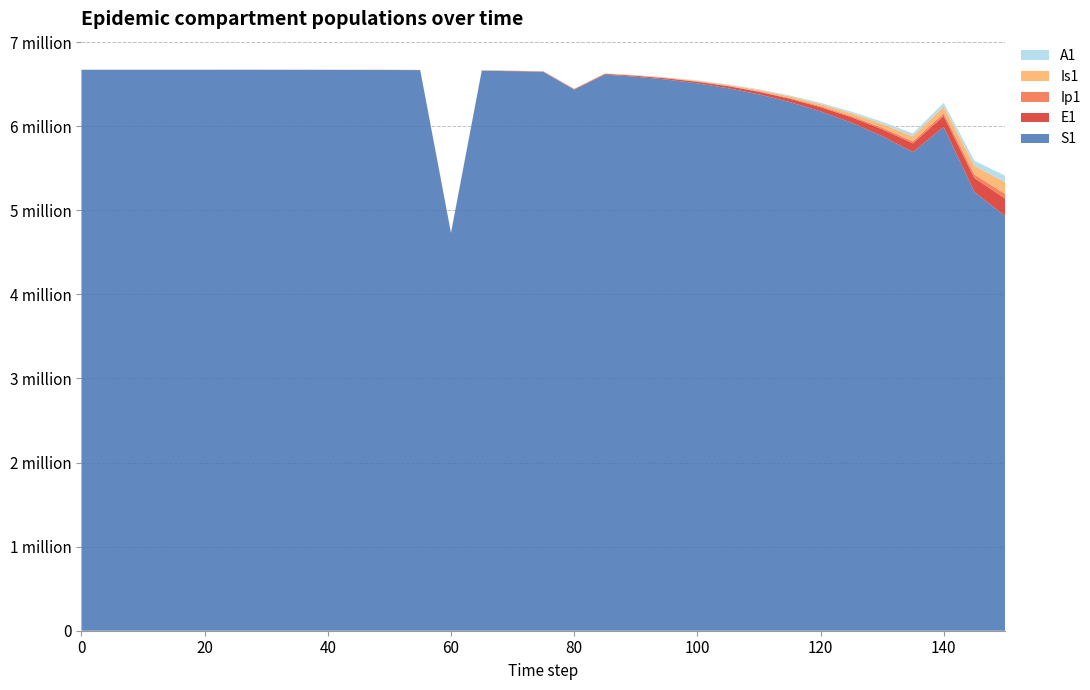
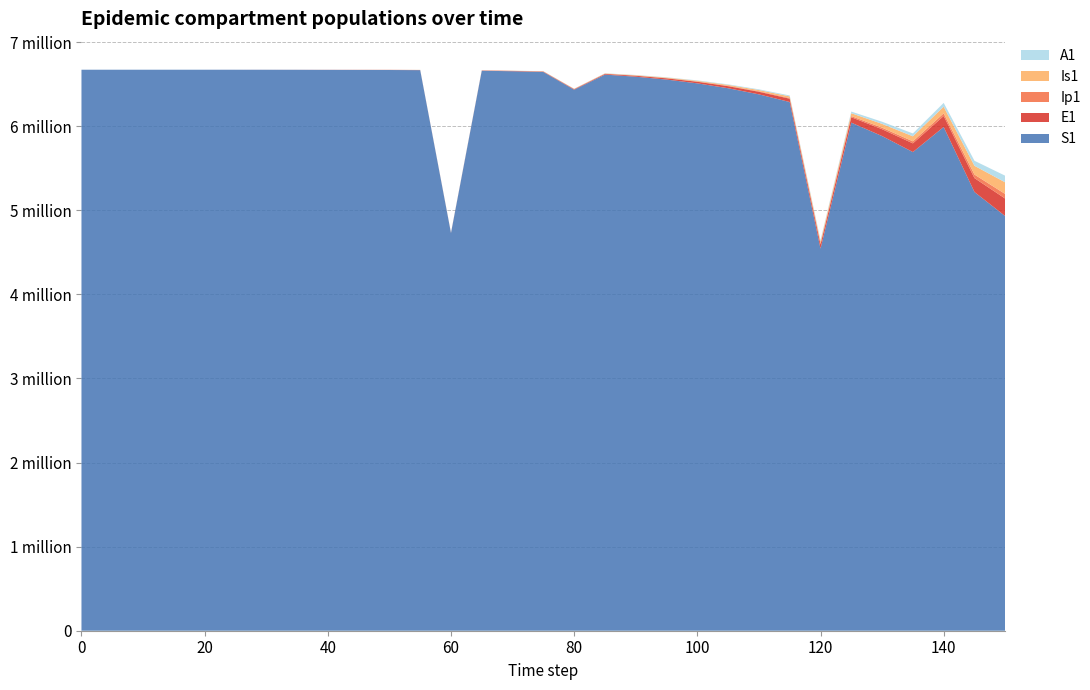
  {
    "S1": {
-     "120": "6.2 million",
+     "120": "4.5 million",
      "140": "6.0 million"
    },
    "E1": {
      "140": "0.1 million"
    },
    "Ip1": {
      "140": "0.0 million"
    },
    "Is1": {
      "140": "0.1 million"
    },
    "A1": {
      "140": "0.0 million"
    }
  }
